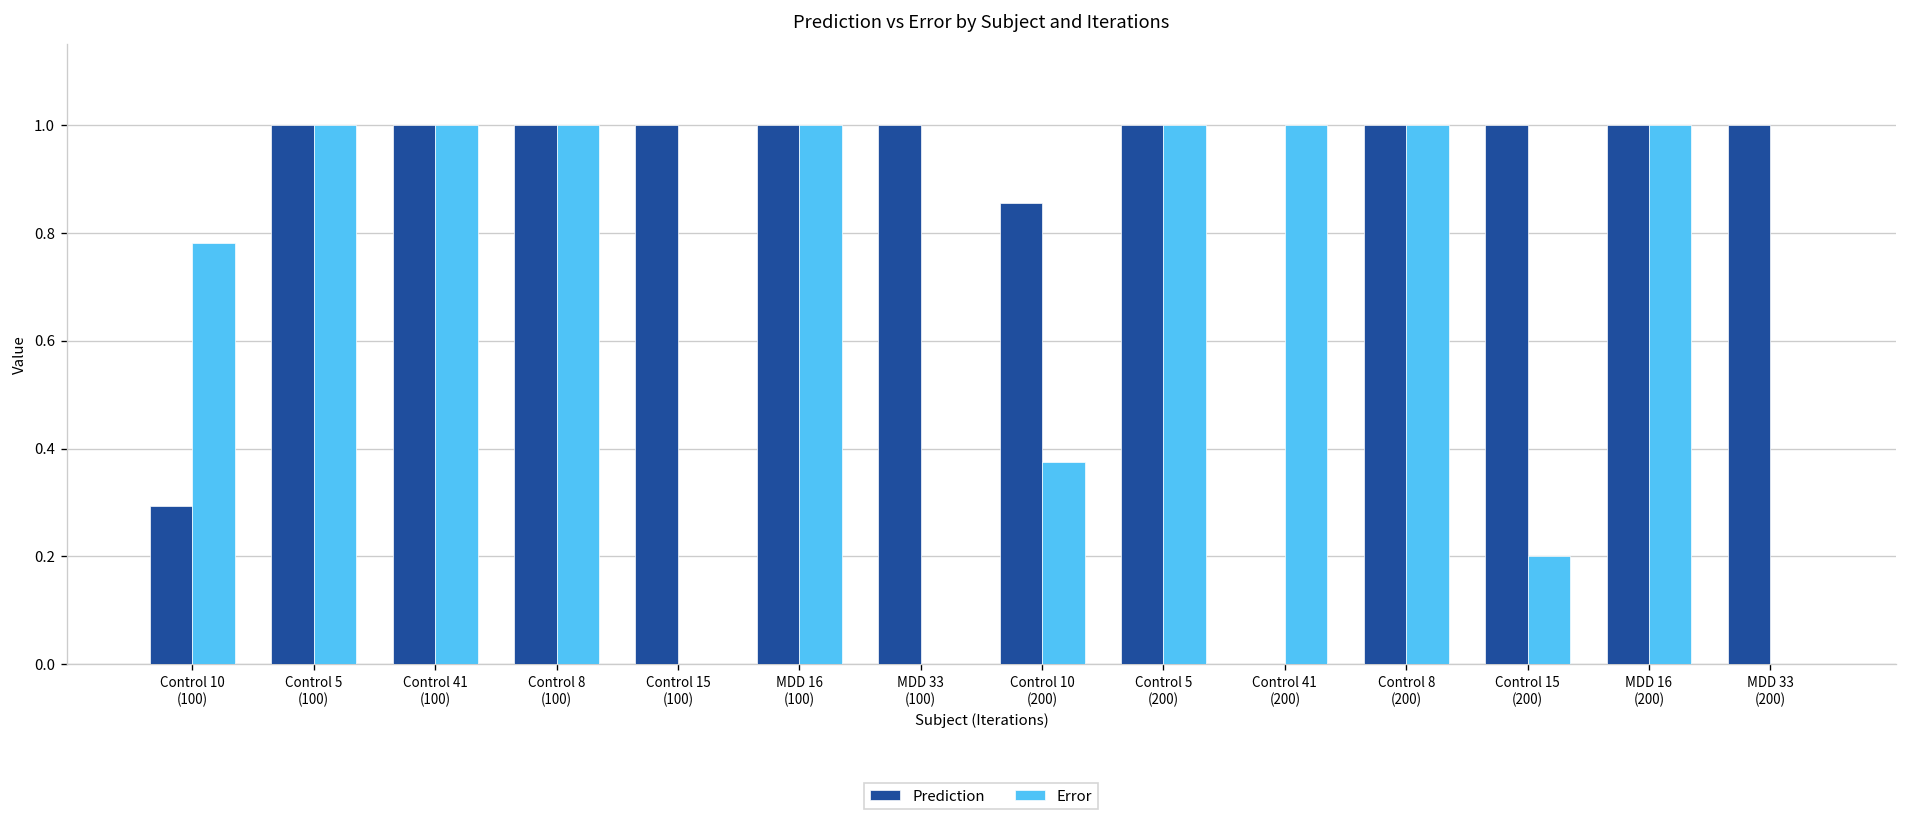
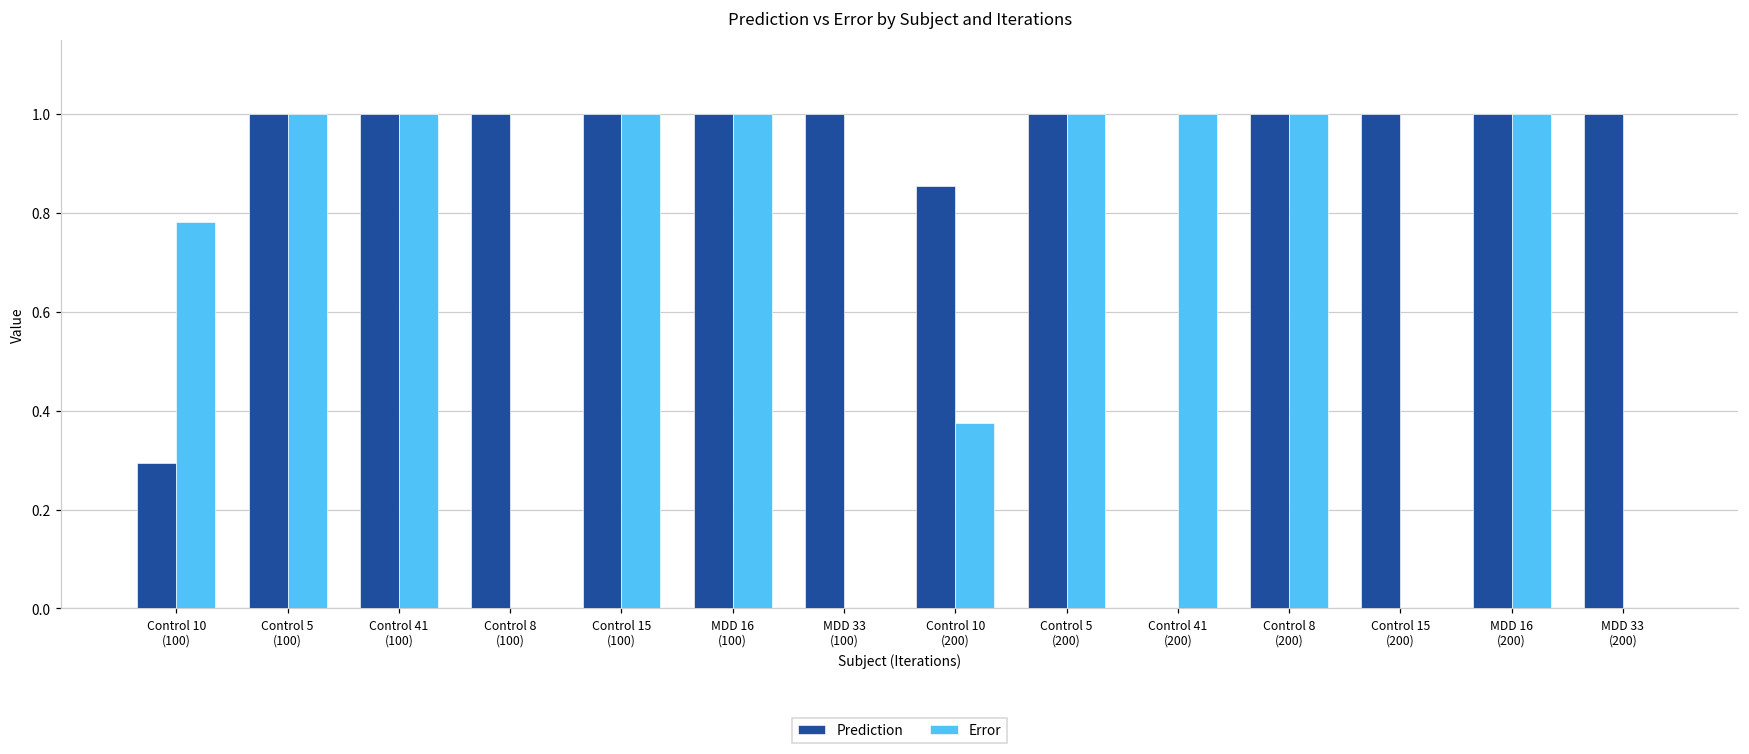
  {
    "Prediction": {
      "Control 10 (100)": 0.29,
      "Control 5 (100)": 1.0,
      "Control 41 (100)": 1.0,
      "Control 8 (100)": 1.0,
      "Control 15 (100)": 1.0,
      "MDD 16 (100)": 1.0,
      "MDD 33 (100)": 1.0,
      "Control 10 (200)": 0.85,
      "Control 5 (200)": 1.0,
      "Control 8 (200)": 1.0,
      "Control 15 (200)": 1.0,
      "MDD 16 (200)": 1.0,
      "MDD 33 (200)": 1.0
    },
    "Error": {
      "Control 10 (100)": 0.78,
      "Control 5 (100)": 1.0,
      "Control 41 (100)": 1.0,
-     "Control 8 (100)": 1,
-     "Control 15 (100)": 0,
+     "Control 8 (100)": 0,
+     "Control 15 (100)": 1,
      "MDD 16 (100)": 1.0,
      "Control 10 (200)": 0.37,
      "Control 5 (200)": 1.0,
      "Control 41 (200)": 1.0,
      "Control 8 (200)": 1.0,
-     "Control 15 (200)": 0.2,
+     "Control 15 (200)": 0.0,
      "MDD 16 (200)": 1.0
    }
  }
